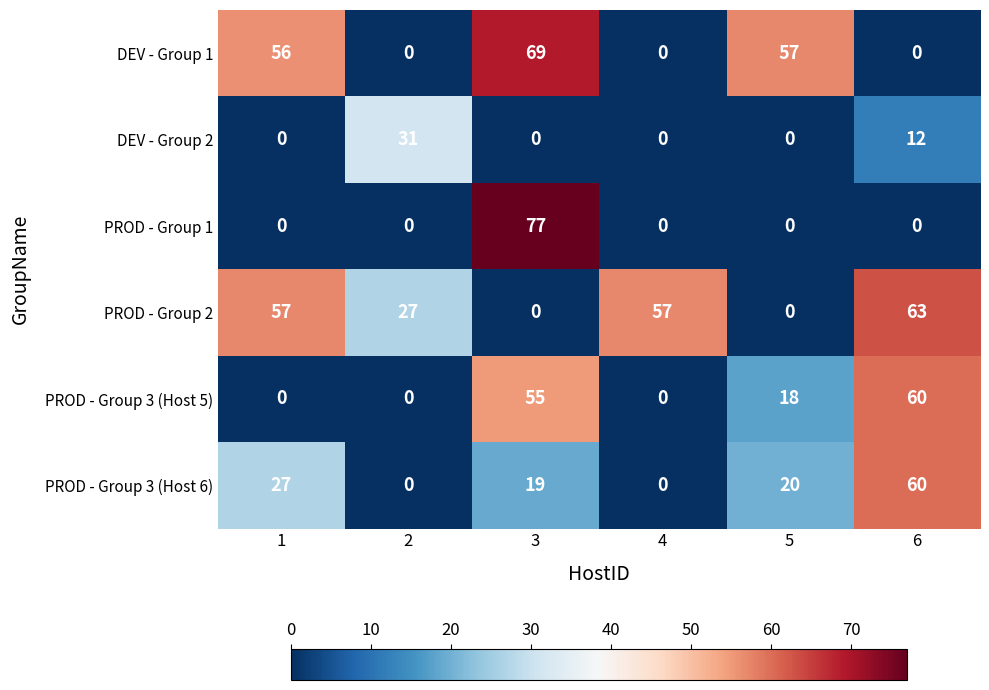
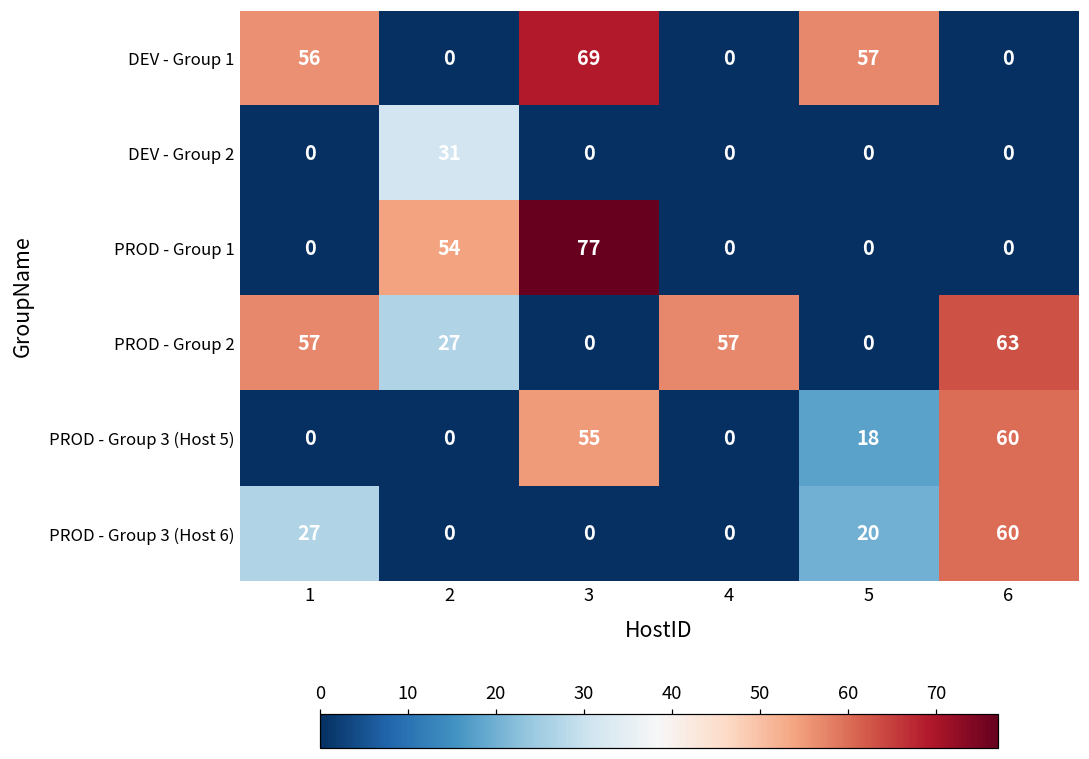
  {
    "DEV - Group 1": {
      "1": 56,
      "2": 0,
      "3": 69,
      "4": 0,
      "5": 57,
      "6": 0
    },
    "DEV - Group 2": {
      "1": 0,
      "3": 0,
      "4": 0,
      "5": 0,
-     "6": 12
+     "6": 0
    },
    "PROD - Group 1": {
      "1": 0,
-     "2": 0,
+     "2": 54,
      "3": 77,
      "4": 0,
      "5": 0,
      "6": 0
    },
    "PROD - Group 2": {
      "1": 57,
      "2": 27,
      "3": 0,
      "4": 57,
      "5": 0,
      "6": 63
    },
    "PROD - Group 3 (Host 5)": {
      "1": 0,
      "2": 0,
      "3": 55,
      "4": 0,
      "5": 18,
      "6": 60
    },
    "PROD - Group 3 (Host 6)": {
      "1": 27,
      "2": 0,
-     "3": 19,
+     "3": 0,
      "4": 0,
      "5": 20,
      "6": 60
    }
  }
